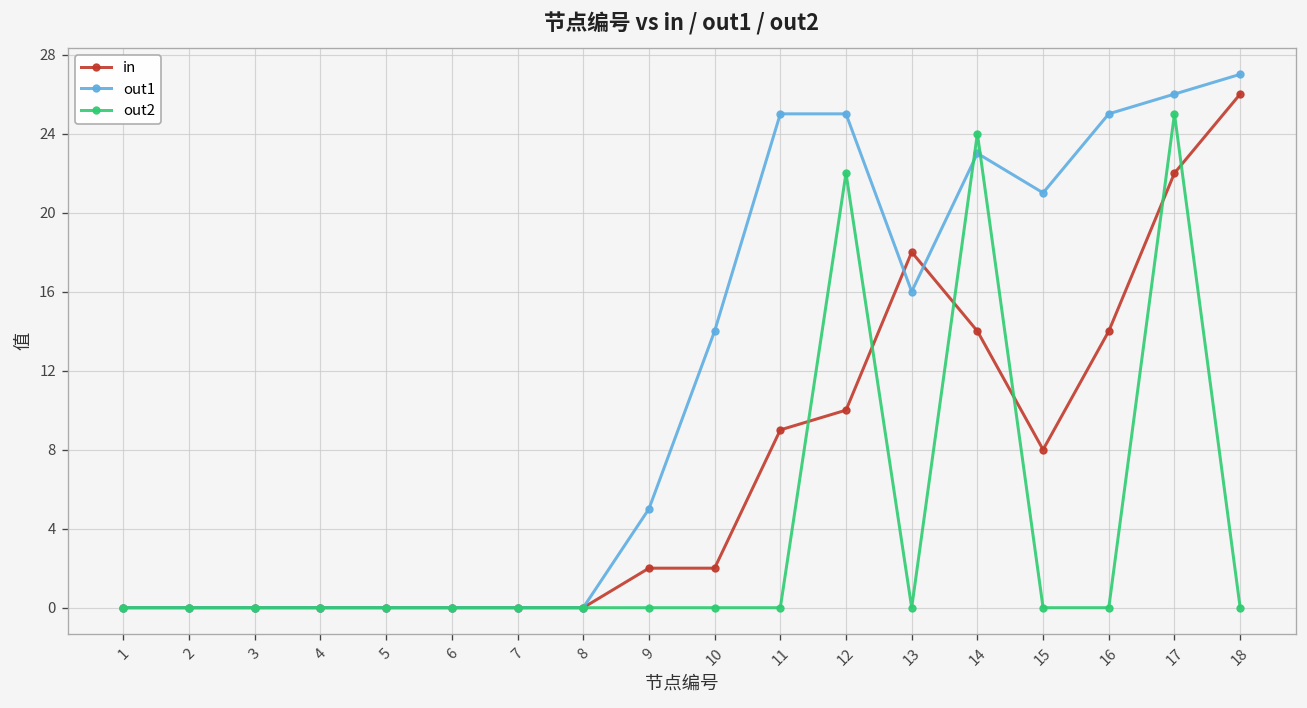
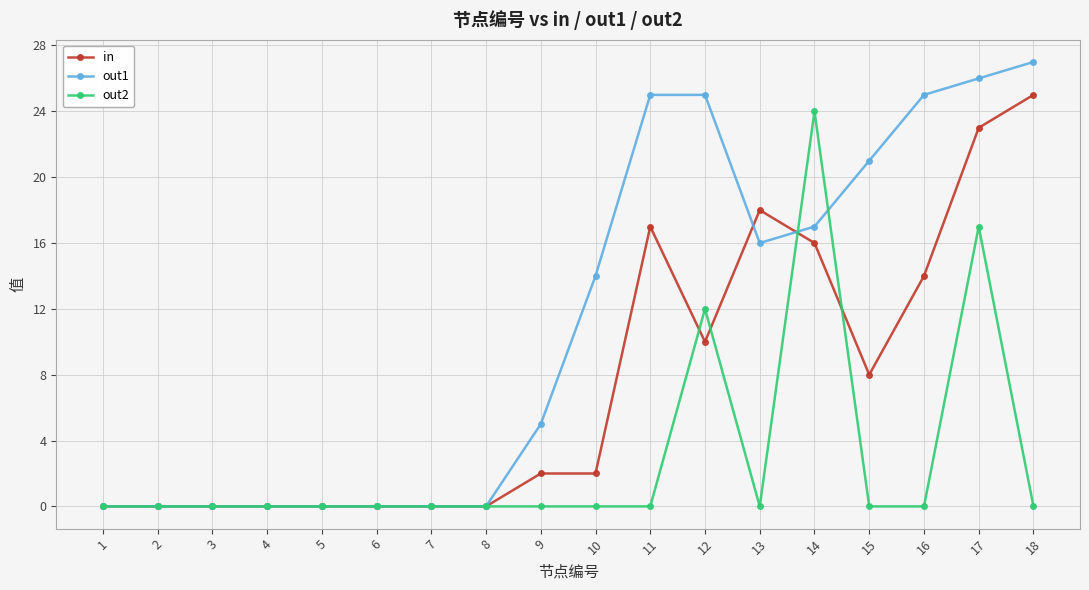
  {
    "in": {
      "9": 2,
      "10": 2,
-     "11": 9,
+     "11": 17,
      "12": 10,
      "13": 18,
-     "14": 14,
+     "14": 16,
      "15": 8,
      "16": 14,
-     "17": 22,
-     "18": 26
+     "17": 23,
+     "18": 25
    },
    "out1": {
      "9": 5,
      "10": 14,
      "11": 25,
      "12": 25,
      "13": 16,
-     "14": 23,
+     "14": 17,
      "15": 21,
      "16": 25,
      "17": 26,
      "18": 27
    },
    "out2": {
      "9": 0,
      "10": 0,
      "11": 0,
-     "12": 22,
+     "12": 12,
      "13": 0,
      "14": 24,
      "15": 0,
      "16": 0,
-     "17": 25,
+     "17": 17,
      "18": 0
    }
  }
